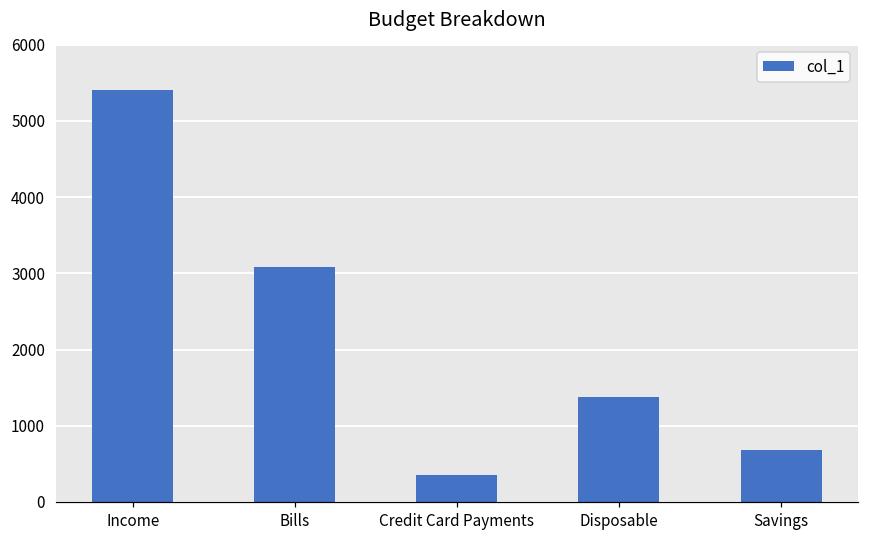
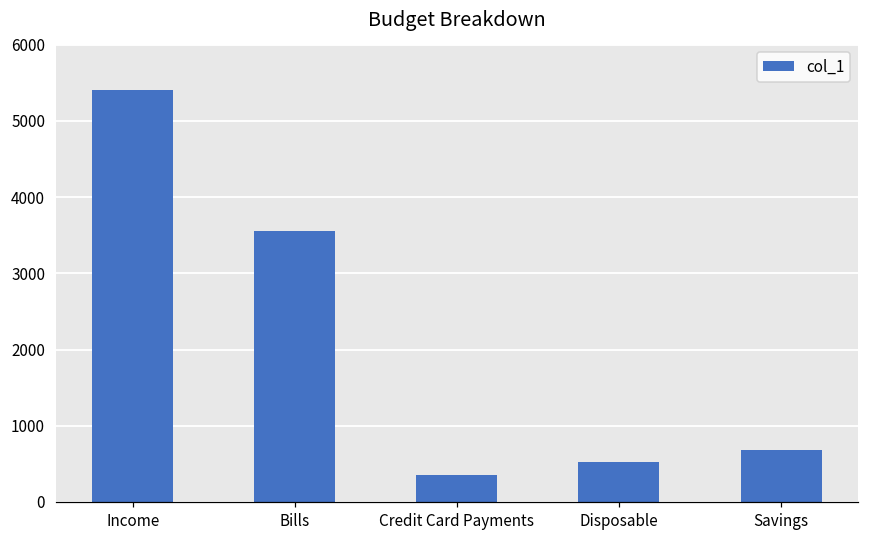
  {
    "Income": 5400,
-   "Bills": 3100,
+   "Bills": 3600,
    "Credit Card Payments": 400,
-   "Disposable": 1400,
+   "Disposable": 500,
    "Savings": 700
  }
